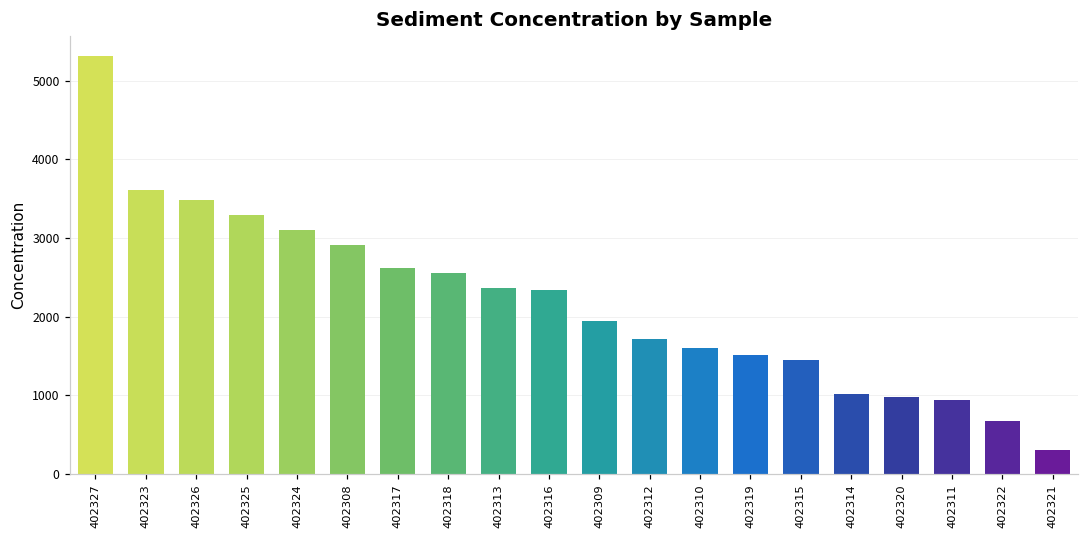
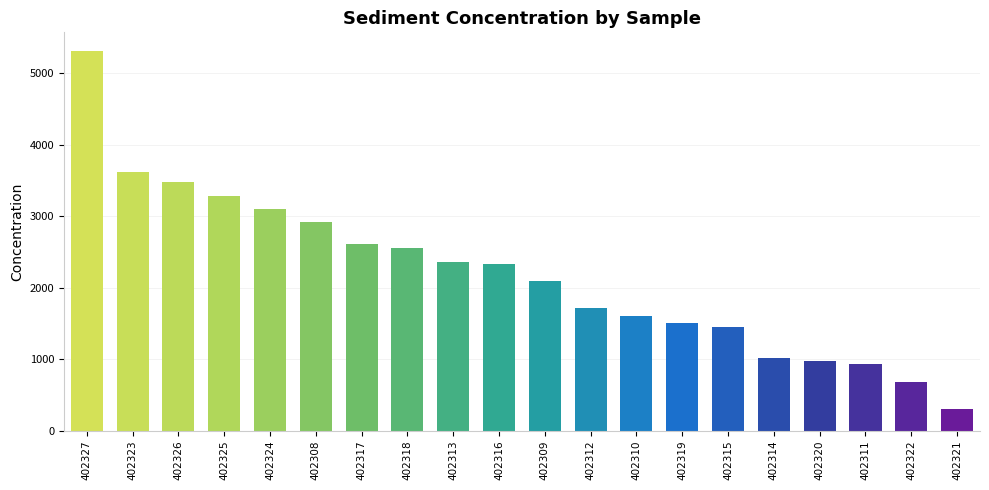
  {
    "402327": 5300,
    "402323": 3600,
    "402326": 3500,
    "402325": 3300,
    "402324": 3100,
    "402308": 2900,
    "402317": 2600,
    "402318": 2600,
    "402313": 2400,
    "402316": 2300,
-   "402309": 1900,
+   "402309": 2100,
    "402312": 1700,
    "402310": 1600,
    "402319": 1500,
    "402315": 1400,
    "402314": 1000,
    "402320": 1000,
    "402311": 900,
    "402322": 700,
    "402321": 300
  }
